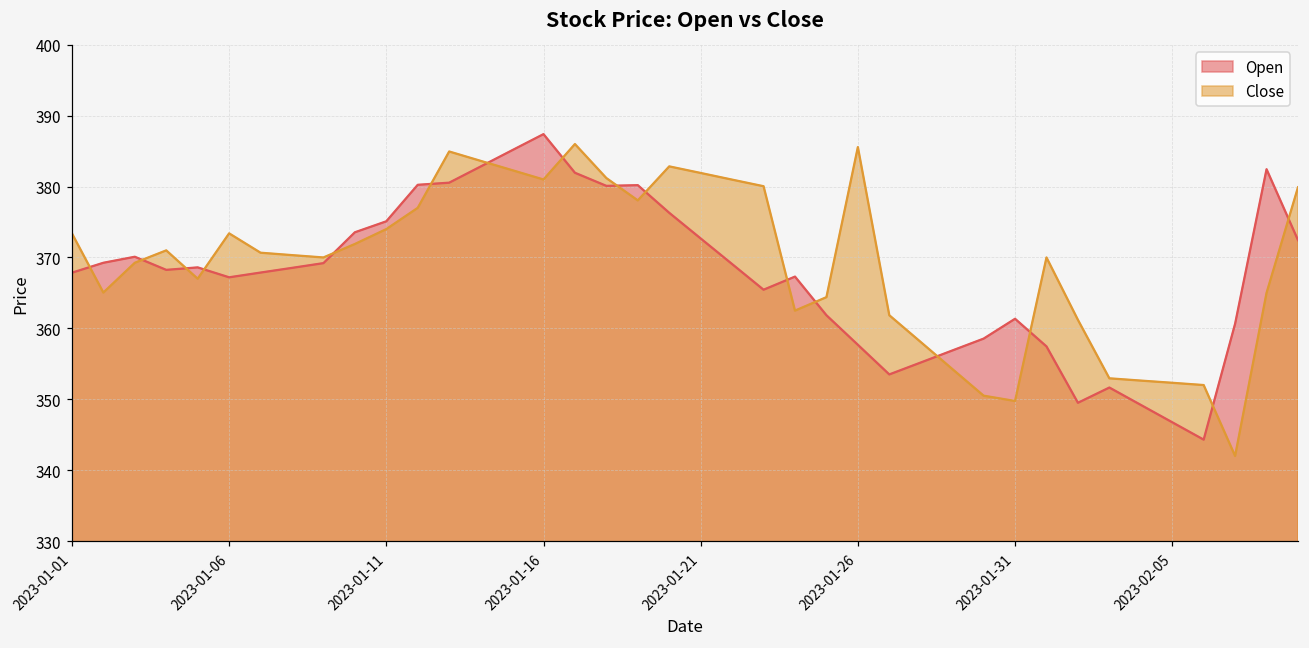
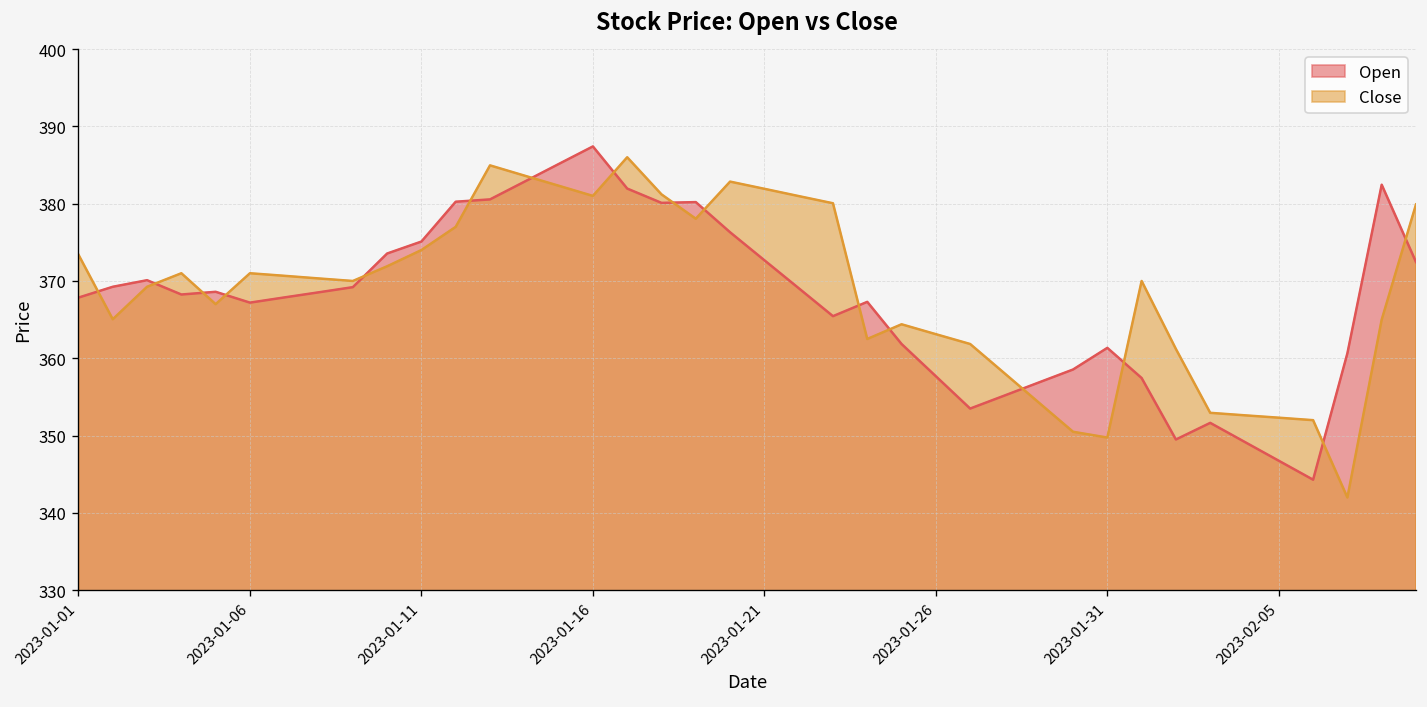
  {
    "Open": {
      "2023-01-01": 368,
      "2023-01-06": 367,
      "2023-01-11": 375,
      "2023-01-16": 387,
      "2023-01-21": 373,
      "2023-01-26": 358,
      "2023-01-31": 361,
      "2023-02-05": 347
    },
    "Close": {
      "2023-01-01": 373,
-     "2023-01-06": 373,
+     "2023-01-06": 371,
      "2023-01-11": 374,
      "2023-01-16": 381,
      "2023-01-21": 382,
-     "2023-01-26": 386,
+     "2023-01-26": 363,
      "2023-01-31": 350,
      "2023-02-05": 352
    }
  }
